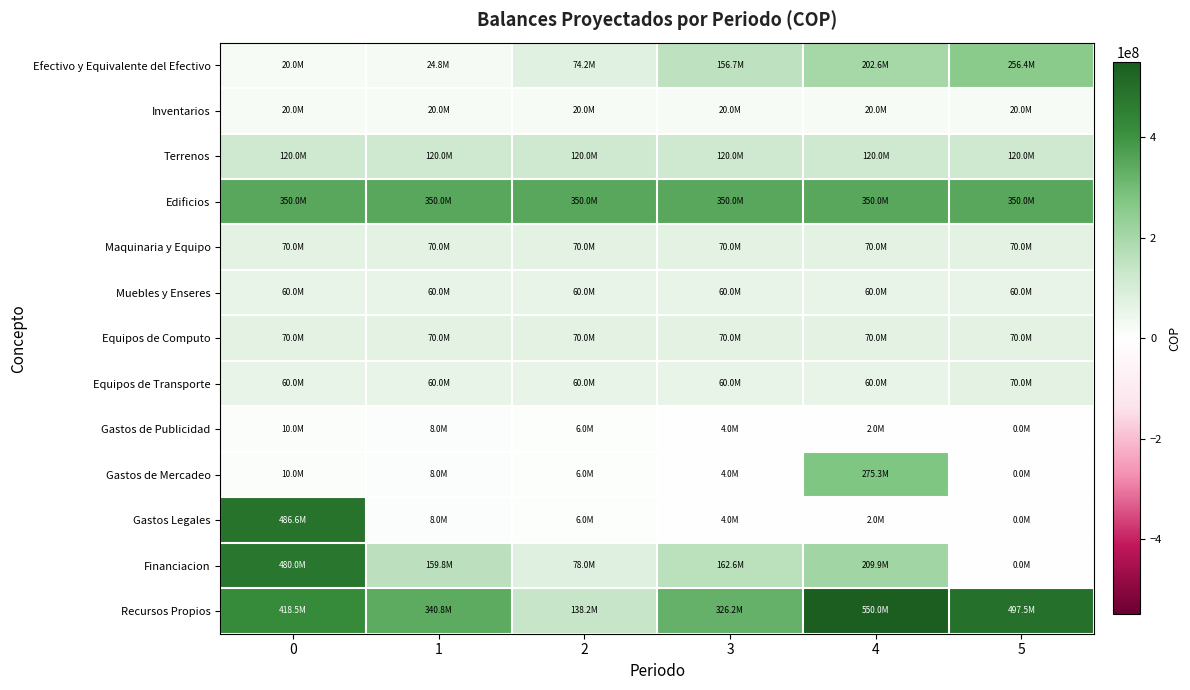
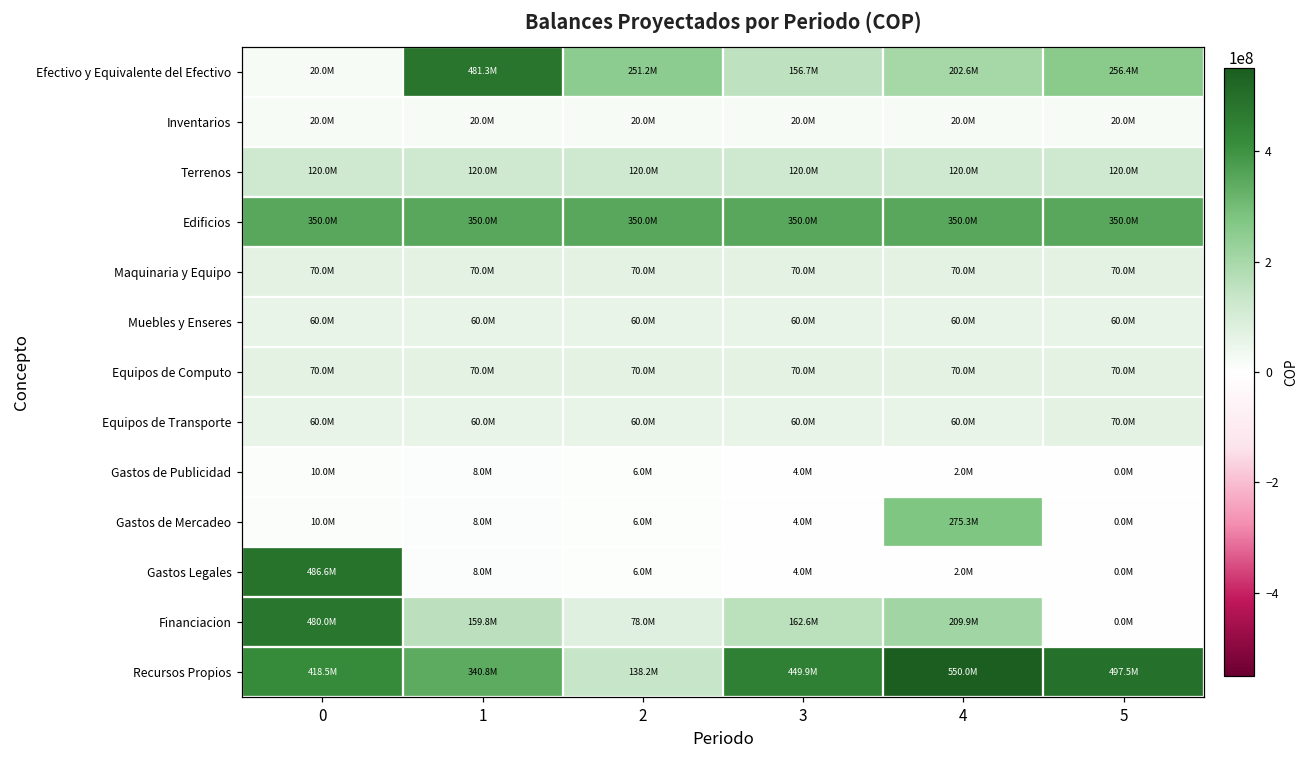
  {
    "Efectivo y Equivalente del Efectivo": {
      "0": "20.0M",
-     "1": "24.8M",
-     "2": "74.2M",
+     "1": "481.3M",
+     "2": "251.2M",
      "3": "156.7M",
      "4": "202.6M",
      "5": "256.4M"
    },
    "Inventarios": {
      "0": "20.0M",
      "1": "20.0M",
      "2": "20.0M",
      "3": "20.0M",
      "4": "20.0M",
      "5": "20.0M"
    },
    "Terrenos": {
      "0": "120.0M",
      "1": "120.0M",
      "2": "120.0M",
      "3": "120.0M",
      "4": "120.0M",
      "5": "120.0M"
    },
    "Edificios": {
      "0": "350.0M",
      "1": "350.0M",
      "2": "350.0M",
      "3": "350.0M",
      "4": "350.0M",
      "5": "350.0M"
    },
    "Maquinaria y Equipo": {
      "0": "70.0M",
      "1": "70.0M",
      "2": "70.0M",
      "3": "70.0M",
      "4": "70.0M",
      "5": "70.0M"
    },
    "Muebles y Enseres": {
      "0": "60.0M",
      "1": "60.0M",
      "2": "60.0M",
      "3": "60.0M",
      "4": "60.0M",
      "5": "60.0M"
    },
    "Equipos de Computo": {
      "0": "70.0M",
      "1": "70.0M",
      "2": "70.0M",
      "3": "70.0M",
      "4": "70.0M",
      "5": "70.0M"
    },
    "Equipos de Transporte": {
      "0": "60.0M",
      "1": "60.0M",
      "2": "60.0M",
      "3": "60.0M",
      "4": "60.0M",
      "5": "70.0M"
    },
    "Gastos de Publicidad": {
      "0": "10.0M",
      "1": "8.0M",
      "2": "6.0M",
      "3": "4.0M",
      "4": "2.0M",
      "5": "0.0M"
    },
    "Gastos de Mercadeo": {
      "0": "10.0M",
      "1": "8.0M",
      "2": "6.0M",
      "3": "4.0M",
      "4": "275.3M",
      "5": "0.0M"
    },
    "Gastos Legales": {
      "0": "486.6M",
      "1": "8.0M",
      "2": "6.0M",
      "3": "4.0M",
      "4": "2.0M",
      "5": "0.0M"
    },
    "Financiacion": {
      "0": "480.0M",
      "1": "159.8M",
      "2": "78.0M",
      "3": "162.6M",
      "4": "209.9M",
      "5": "0.0M"
    },
    "Recursos Propios": {
      "0": "418.5M",
      "1": "340.8M",
      "2": "138.2M",
-     "3": "326.2M",
+     "3": "449.9M",
      "4": "550.0M",
      "5": "497.5M"
    }
  }
